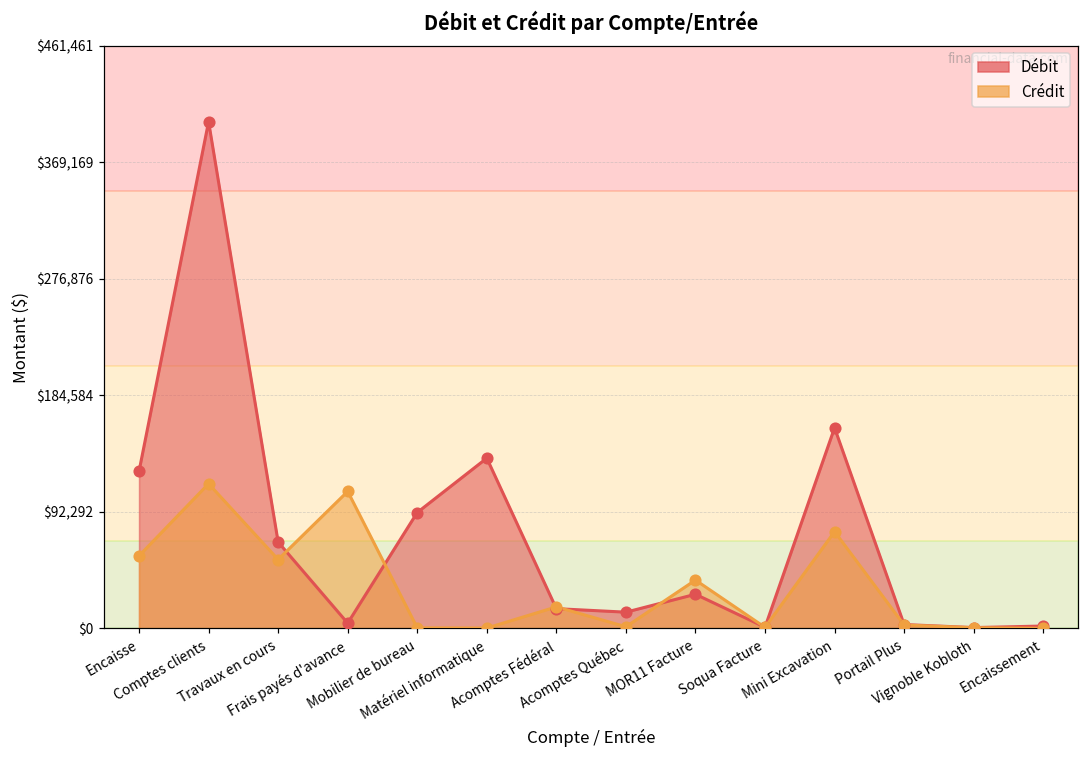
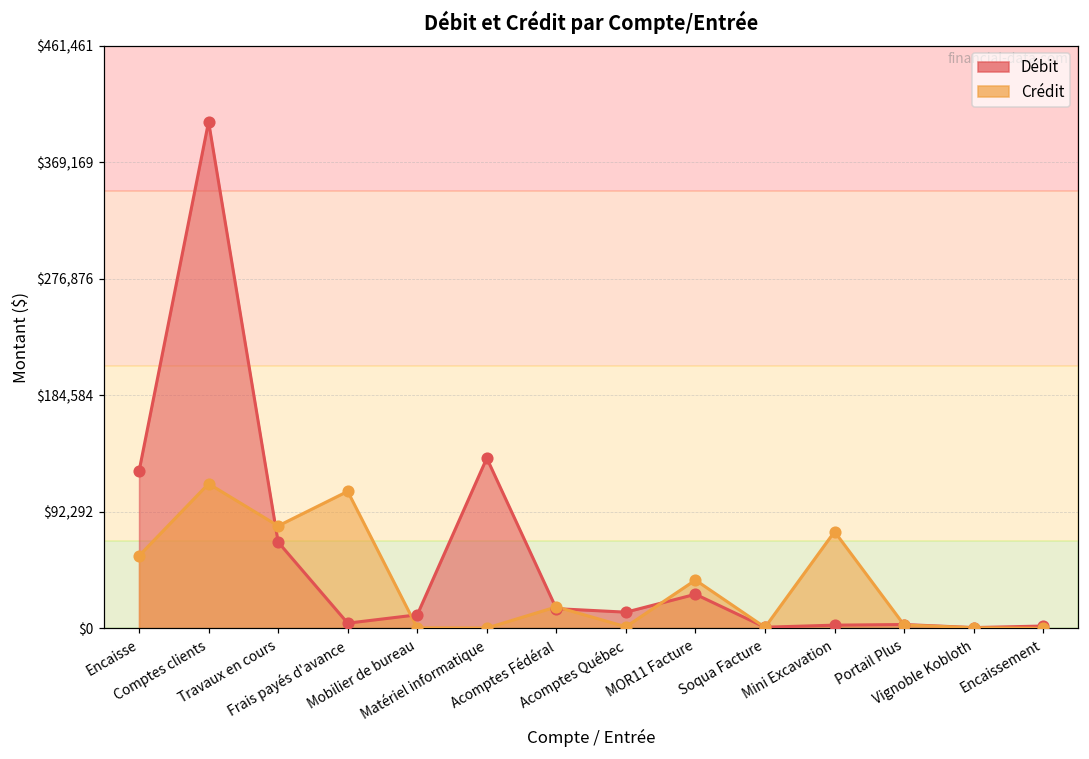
  {
    "Débit": {
      "Encaisse": "$124,000",
      "Comptes clients": "$401,000",
      "Travaux en cours": "$68,000",
      "Frais payés d'avance": "$4,000",
-     "Mobilier de bureau": "$92,000",
+     "Mobilier de bureau": "$11,000",
      "Matériel informatique": "$135,000",
      "Acomptes Québec": "$13,000",
      "MOR11 Facture": "$27,000",
-     "Mini Excavation": "$159,000"
+     "Mini Excavation": "$2,000"
    },
    "Crédit": {
      "Encaisse": "$57,000",
      "Comptes clients": "$115,000",
-     "Travaux en cours": "$54,000",
+     "Travaux en cours": "$81,000",
      "Frais payés d'avance": "$108,000",
      "Mobilier de bureau": "$0",
      "Matériel informatique": "$0",
      "Acomptes Québec": "$1,000",
      "MOR11 Facture": "$38,000",
      "Mini Excavation": "$77,000"
    }
  }
